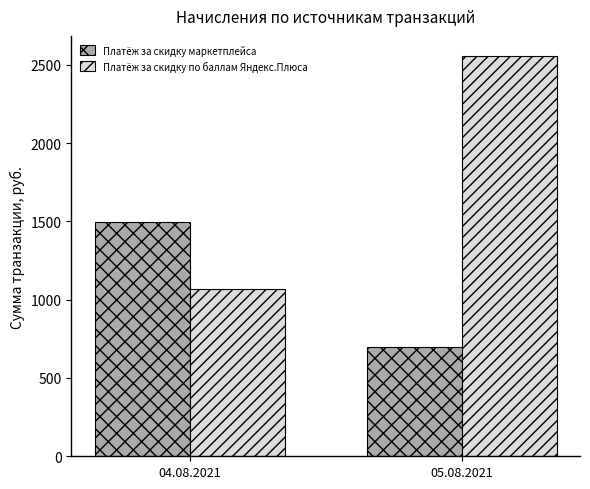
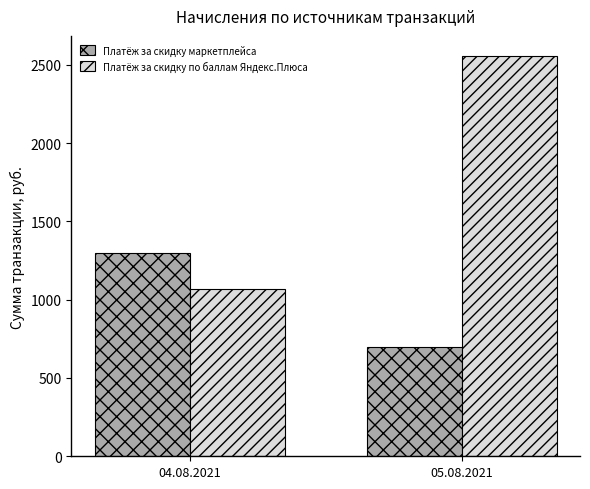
  {
    "Платёж за скидку маркетплейса": {
-     "04.08.2021": 1500,
+     "04.08.2021": 1300,
      "05.08.2021": 700
    },
    "Платёж за скидку по баллам Яндекс.Плюса": {
      "04.08.2021": 1070,
      "05.08.2021": 2560
    }
  }
